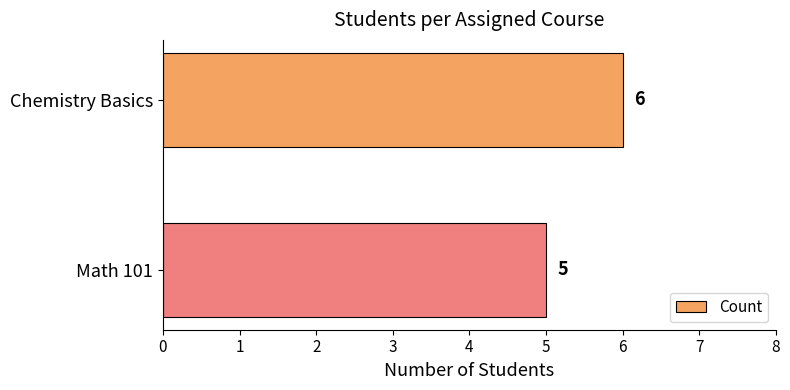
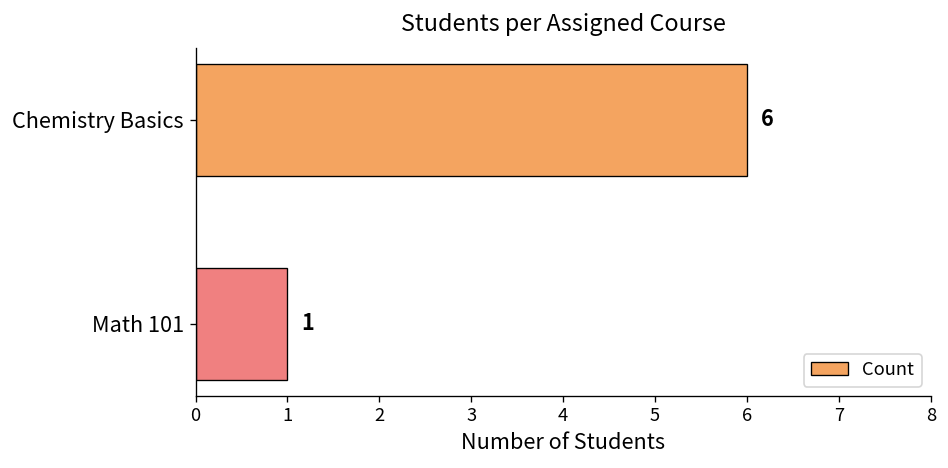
  {
    "Chemistry Basics": 6,
-   "Math 101": 5
+   "Math 101": 1
  }
